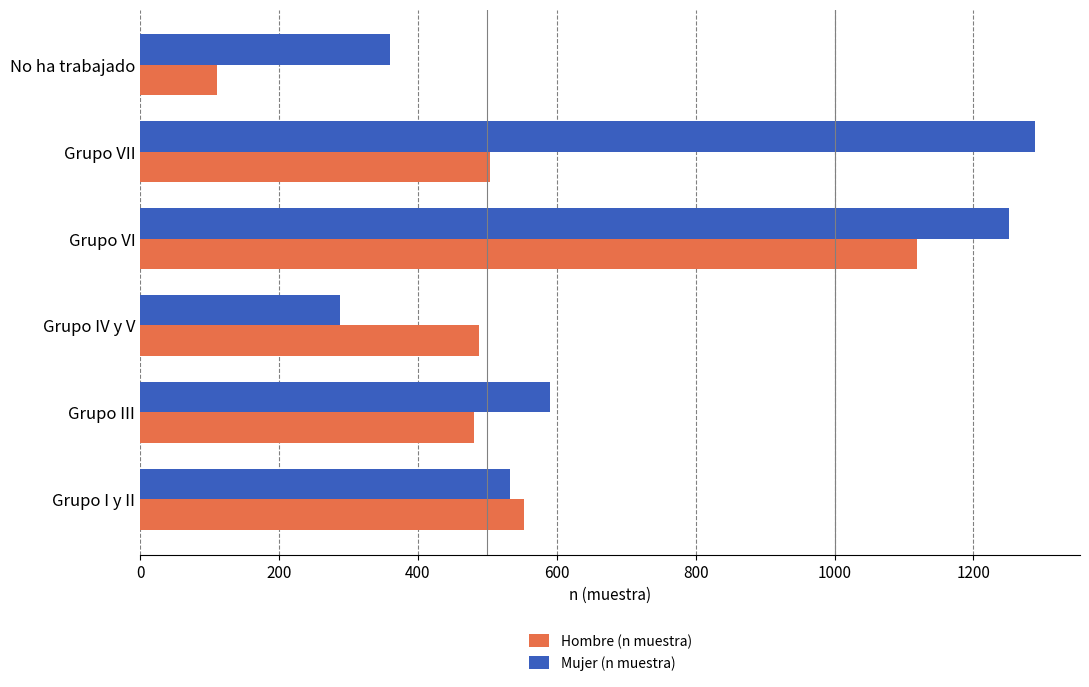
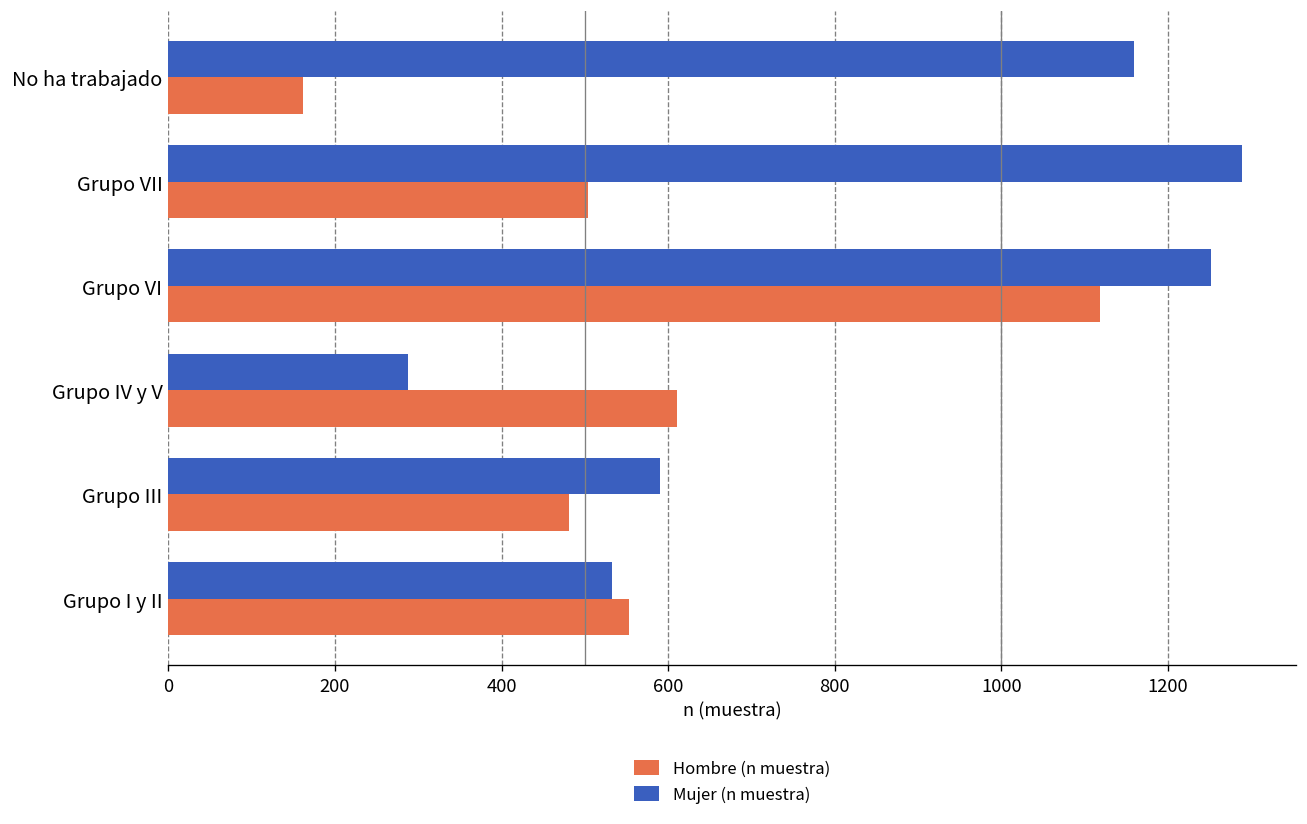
  {
    "Hombre (n muestra)": {
-     "No ha trabajado": 110,
+     "No ha trabajado": 160,
      "Grupo VII": 500,
      "Grupo VI": 1120,
-     "Grupo IV y V": 490,
+     "Grupo IV y V": 610,
      "Grupo III": 480,
      "Grupo I y II": 550
    },
    "Mujer (n muestra)": {
-     "No ha trabajado": 360,
+     "No ha trabajado": 1160,
      "Grupo VII": 1290,
      "Grupo VI": 1250,
      "Grupo IV y V": 290,
      "Grupo III": 590,
      "Grupo I y II": 530
    }
  }
